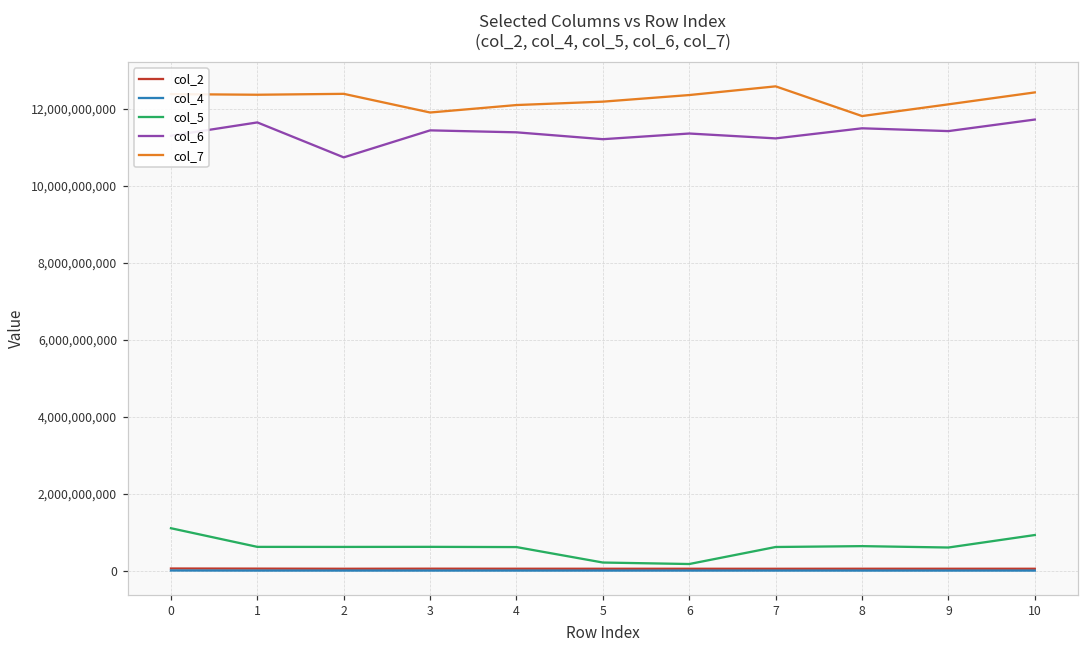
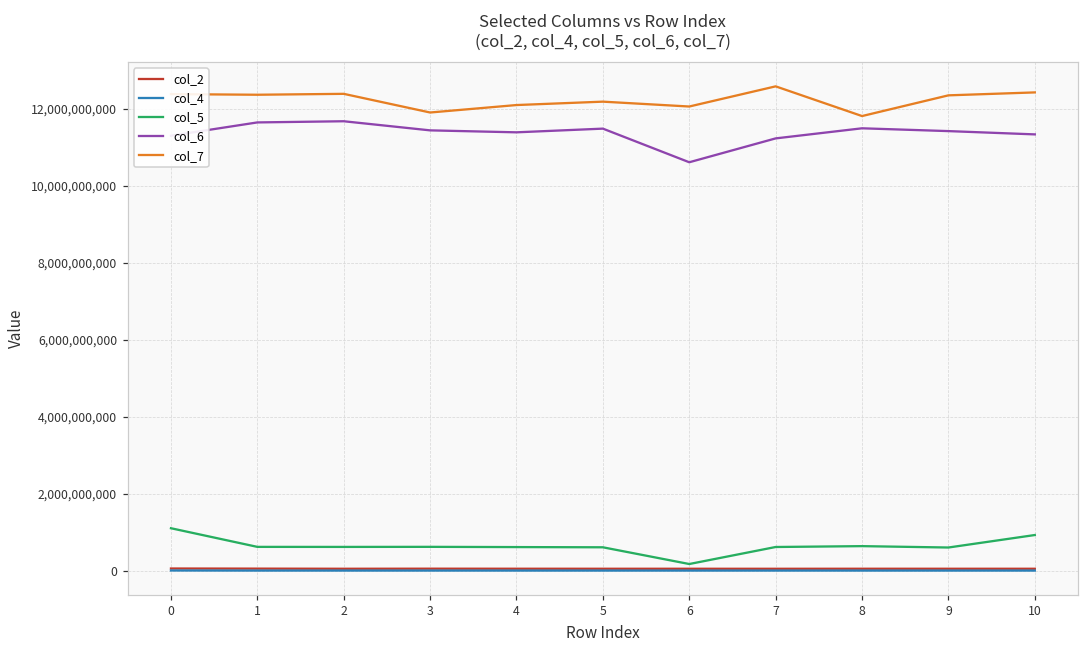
  {
    "col_5": {
      "0": "1,100,000,000",
      "1": "600,000,000",
      "2": "600,000,000",
      "3": "600,000,000",
      "4": "600,000,000",
-     "5": "200,000,000",
+     "5": "600,000,000",
      "6": "200,000,000",
      "7": "600,000,000",
      "8": "600,000,000",
      "9": "600,000,000",
      "10": "900,000,000"
    },
    "col_6": {
      "1": "11,600,000,000",
-     "2": "10,700,000,000",
+     "2": "11,700,000,000",
      "3": "11,400,000,000",
      "4": "11,400,000,000",
-     "5": "11,200,000,000",
-     "6": "11,400,000,000",
+     "5": "11,500,000,000",
+     "6": "10,600,000,000",
      "7": "11,200,000,000",
      "8": "11,500,000,000",
      "9": "11,400,000,000",
-     "10": "11,700,000,000"
+     "10": "11,300,000,000"
    },
    "col_7": {
      "1": "12,400,000,000",
      "2": "12,400,000,000",
      "3": "11,900,000,000",
      "4": "12,100,000,000",
      "5": "12,200,000,000",
-     "6": "12,400,000,000",
+     "6": "12,100,000,000",
      "7": "12,600,000,000",
      "8": "11,800,000,000",
-     "9": "12,100,000,000",
+     "9": "12,300,000,000",
      "10": "12,400,000,000"
    }
  }
